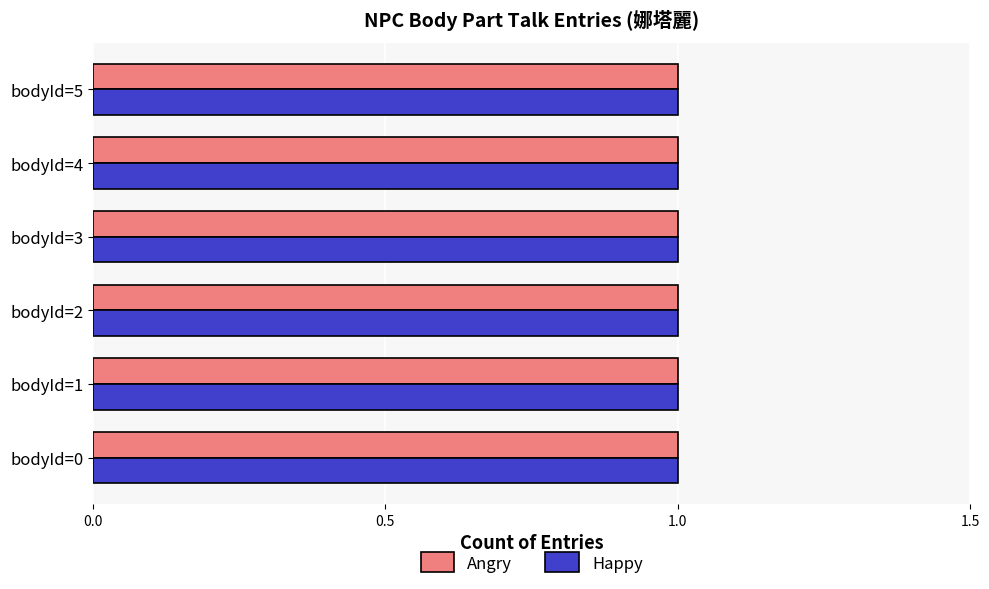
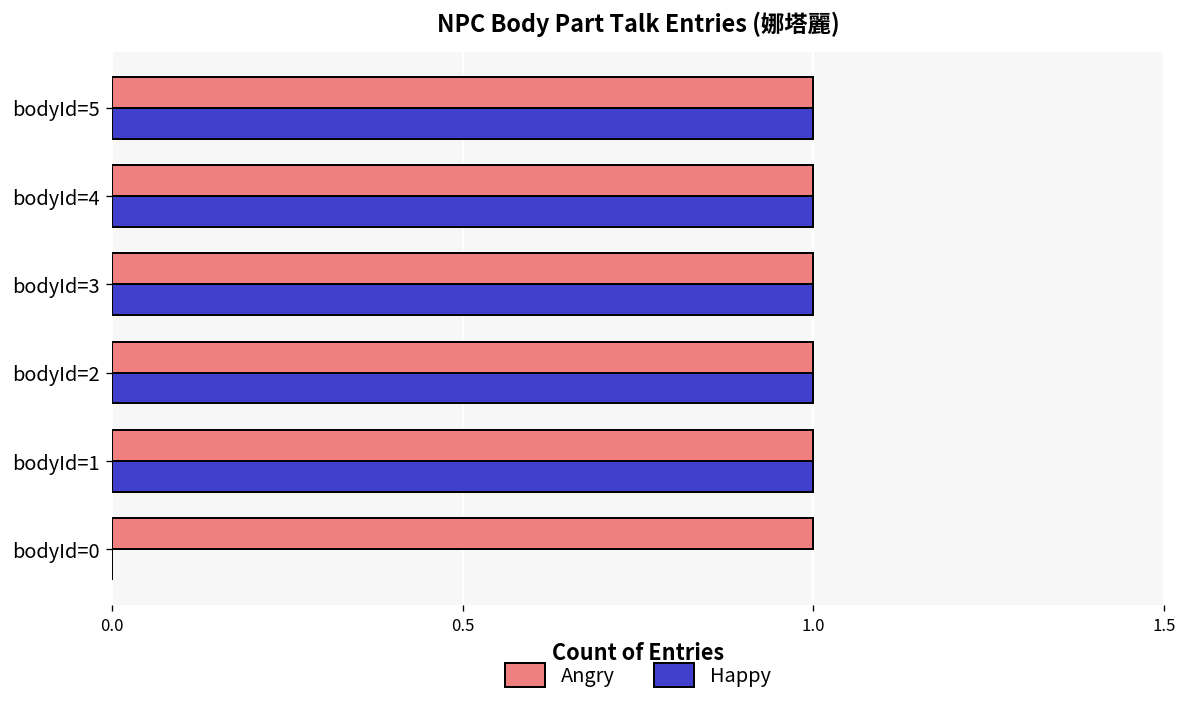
  {
    "Angry": {
      "bodyId=5": 1,
      "bodyId=4": 1,
      "bodyId=3": 1,
      "bodyId=2": 1,
      "bodyId=1": 1,
      "bodyId=0": 1
    },
    "Happy": {
      "bodyId=5": 1,
      "bodyId=4": 1,
      "bodyId=3": 1,
      "bodyId=2": 1,
      "bodyId=1": 1,
-     "bodyId=0": 1
+     "bodyId=0": 0
    }
  }
